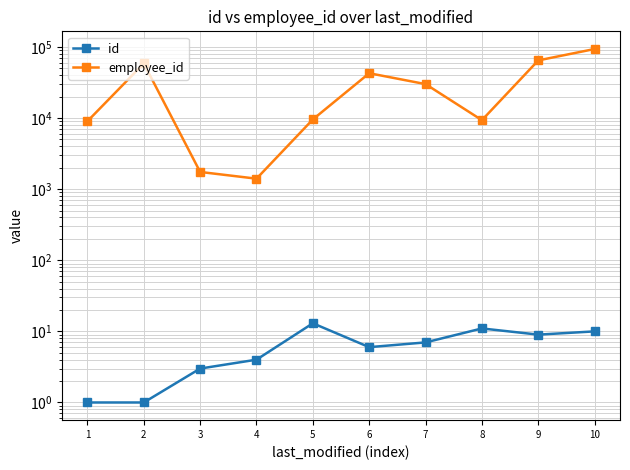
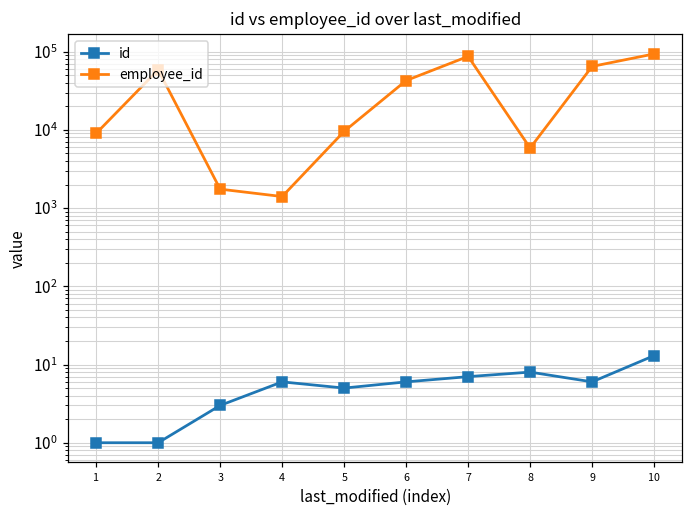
  {
    "id": {
      "1": 1,
      "2": 1,
      "3": 3,
-     "4": 4,
-     "5": 13,
+     "4": 6,
+     "5": 5,
      "6": 6,
      "7": 7,
-     "8": 11,
-     "9": 9,
-     "10": 10
+     "8": 8,
+     "9": 6,
+     "10": 13
    },
    "employee_id": {
      "1": 9000,
      "3": 1700,
      "4": 1400,
      "5": 10000,
      "6": 40000,
-     "7": 30000,
-     "8": 9000,
+     "7": 90000,
+     "8": 6000,
      "9": 60000,
      "10": 90000
    }
  }
